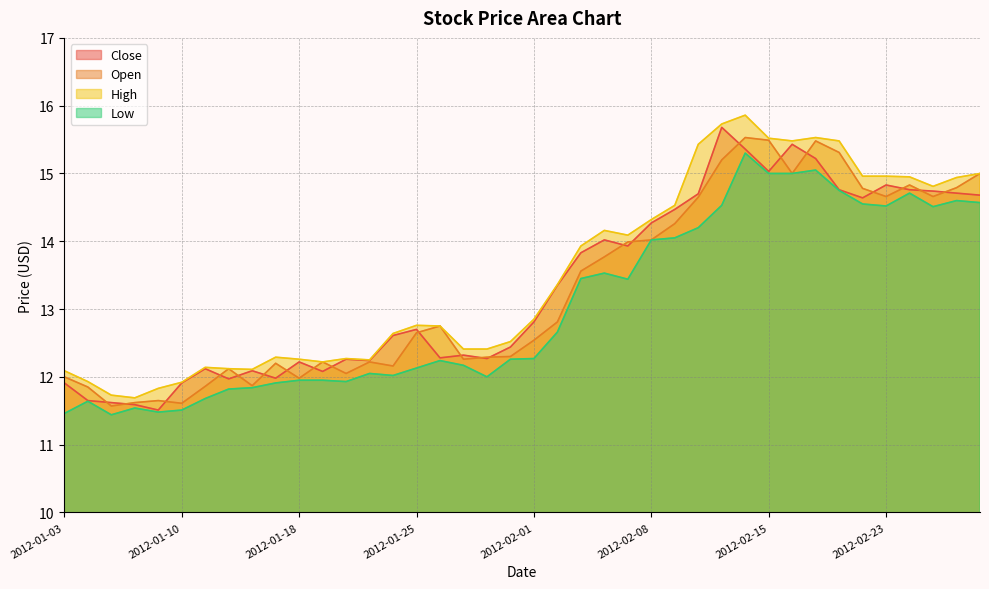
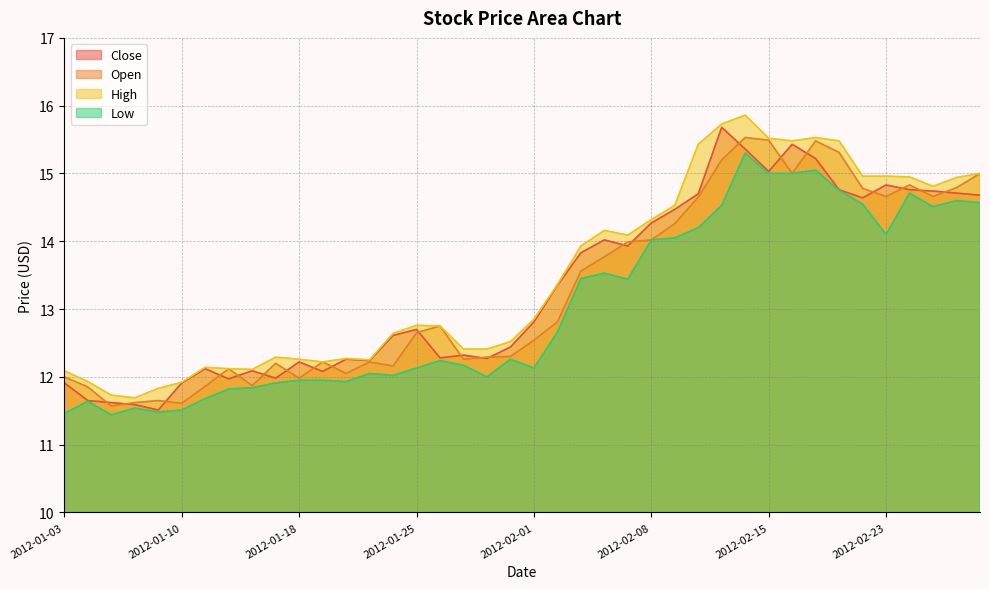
  {
    "Low": {
      "2012-01-03": 11.5,
      "2012-01-10": 11.5,
      "2012-01-25": 12.1,
-     "2012-02-01": 12.3,
-     "2012-02-23": 14.5
+     "2012-02-01": 12.1,
+     "2012-02-23": 14.1
    }
  }
